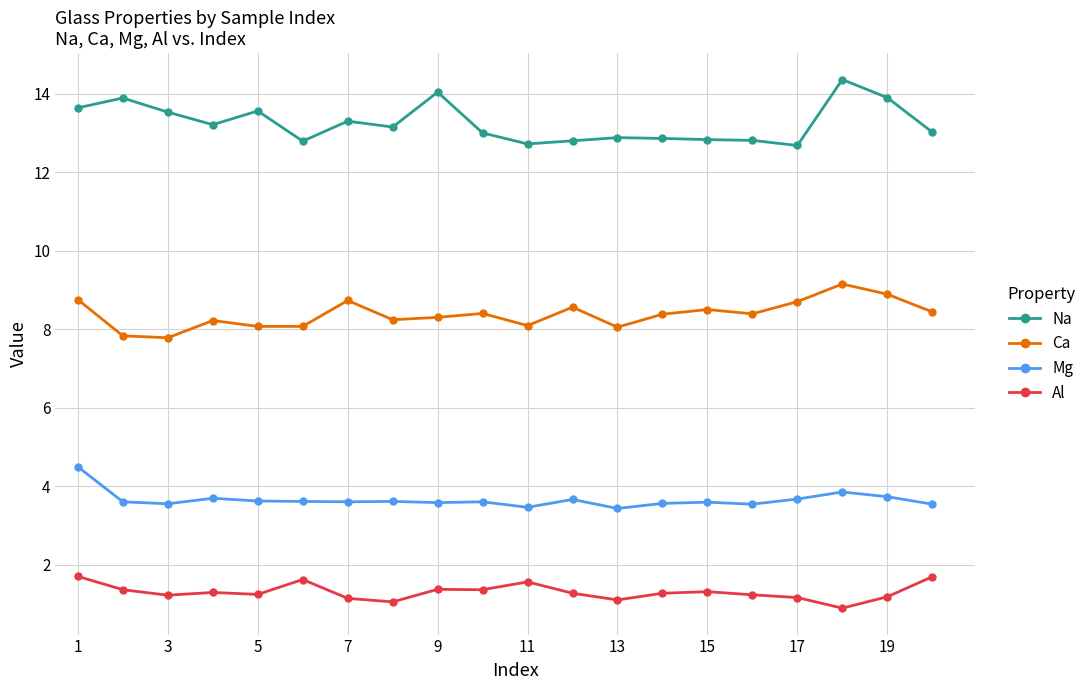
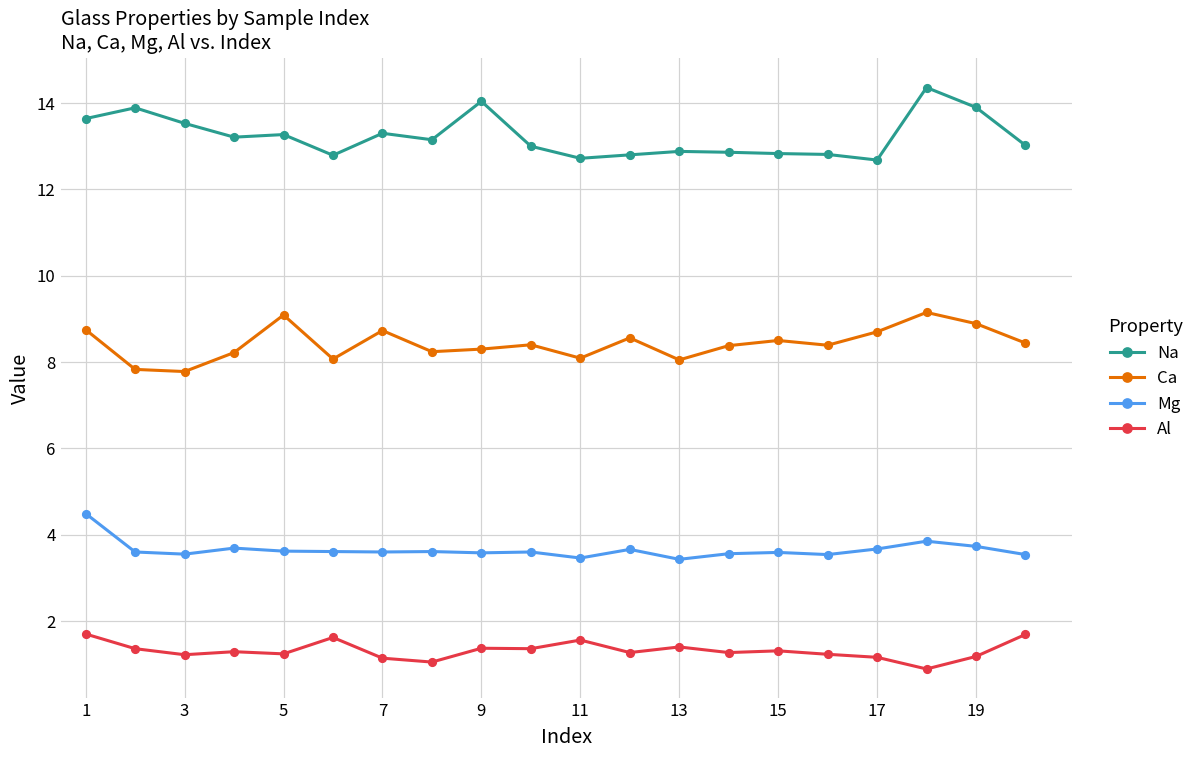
  {
    "Na": {
      "1": 13.6,
      "3": 13.5,
-     "5": 13.6,
+     "5": 13.3,
      "7": 13.3,
      "9": 14.0,
      "11": 12.7,
      "13": 12.9,
      "15": 12.8,
      "17": 12.7,
      "19": 13.9
    },
    "Ca": {
      "1": 8.8,
      "3": 7.8,
-     "5": 8.1,
+     "5": 9.1,
      "7": 8.7,
      "9": 8.3,
      "11": 8.1,
      "13": 8.1,
      "15": 8.5,
      "17": 8.7,
      "19": 8.9
    },
    "Mg": {
      "1": 4.5,
      "3": 3.6,
      "5": 3.6,
      "7": 3.6,
      "9": 3.6,
      "11": 3.5,
      "13": 3.4,
      "15": 3.6,
      "17": 3.7,
      "19": 3.7
    },
    "Al": {
      "1": 1.7,
      "3": 1.2,
      "5": 1.2,
      "7": 1.1,
      "9": 1.4,
      "11": 1.6,
-     "13": 1.1,
+     "13": 1.4,
      "15": 1.3,
      "17": 1.2,
      "19": 1.2
    }
  }
